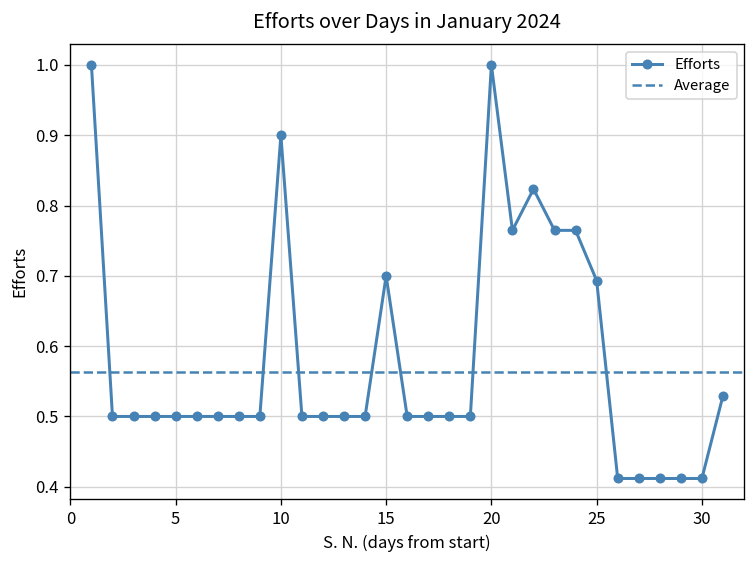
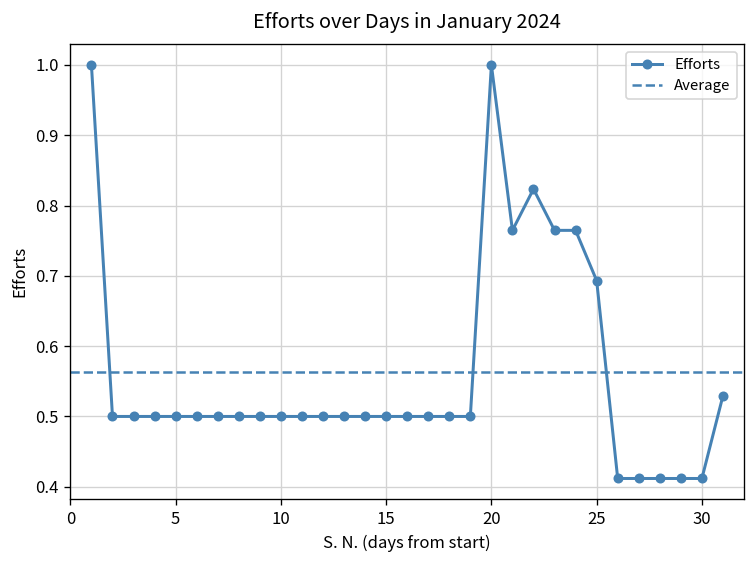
  {
    "5": 0.5,
-   "10": 0.9,
-   "15": 0.7,
+   "10": 0.5,
+   "15": 0.5,
    "20": 1.0,
    "25": 0.69,
    "30": 0.41
  }
